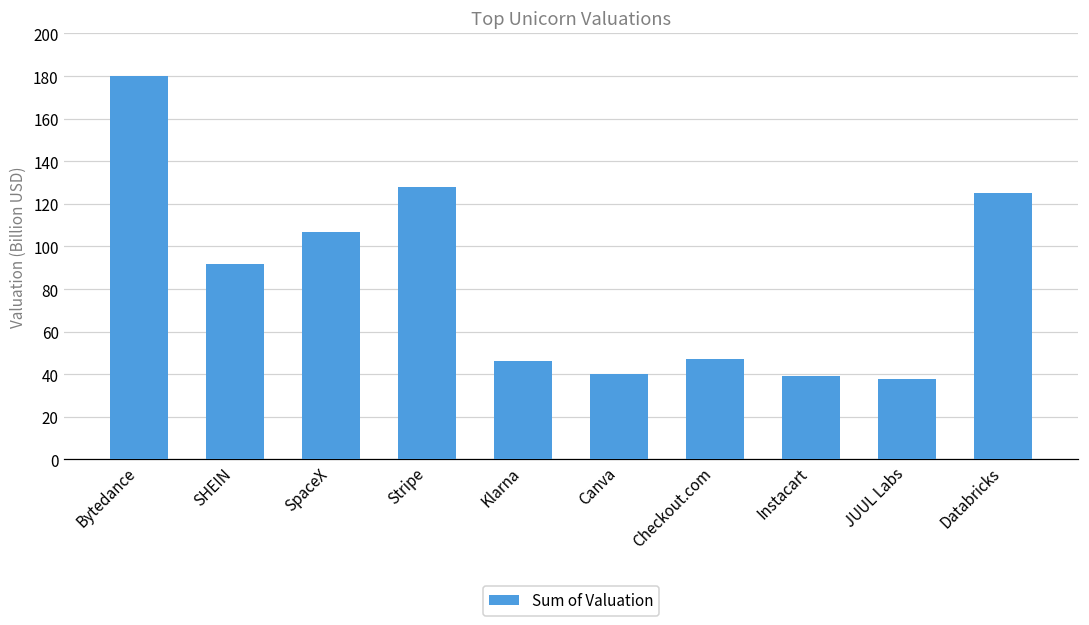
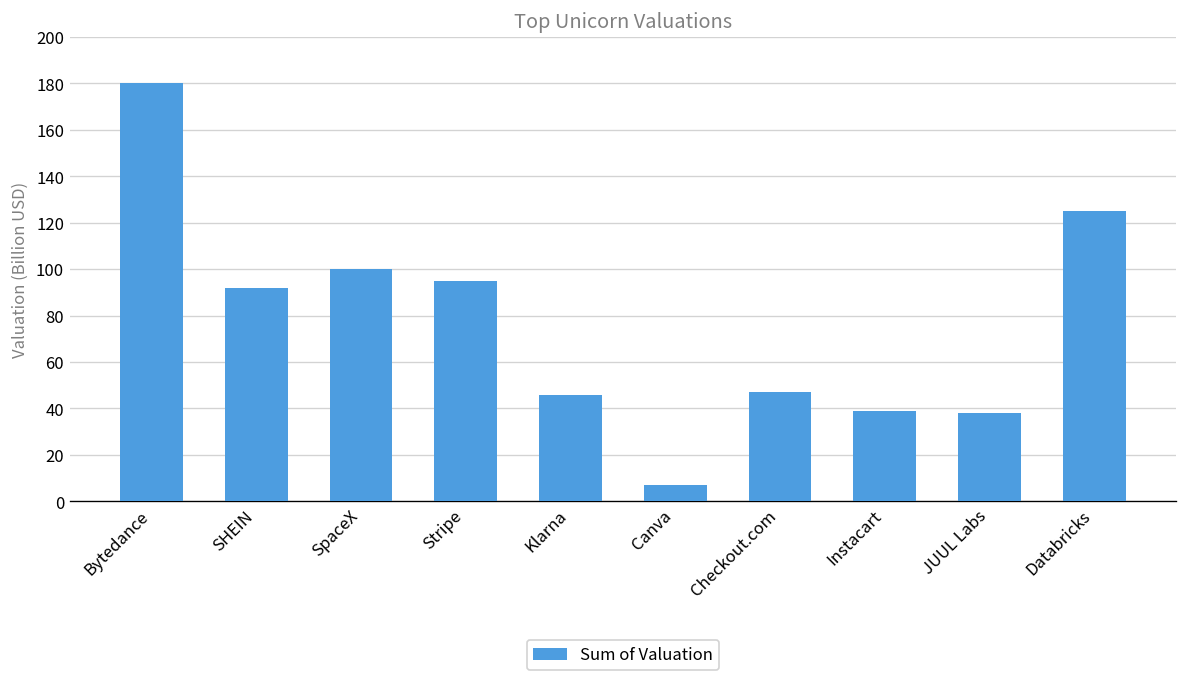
  {
    "Bytedance": 180,
    "SHEIN": 92,
-   "SpaceX": 107,
-   "Stripe": 128,
+   "SpaceX": 100,
+   "Stripe": 95,
    "Klarna": 46,
-   "Canva": 40,
+   "Canva": 7,
    "Checkout.com": 47,
    "Instacart": 39,
    "JUUL Labs": 38,
    "Databricks": 125
  }
